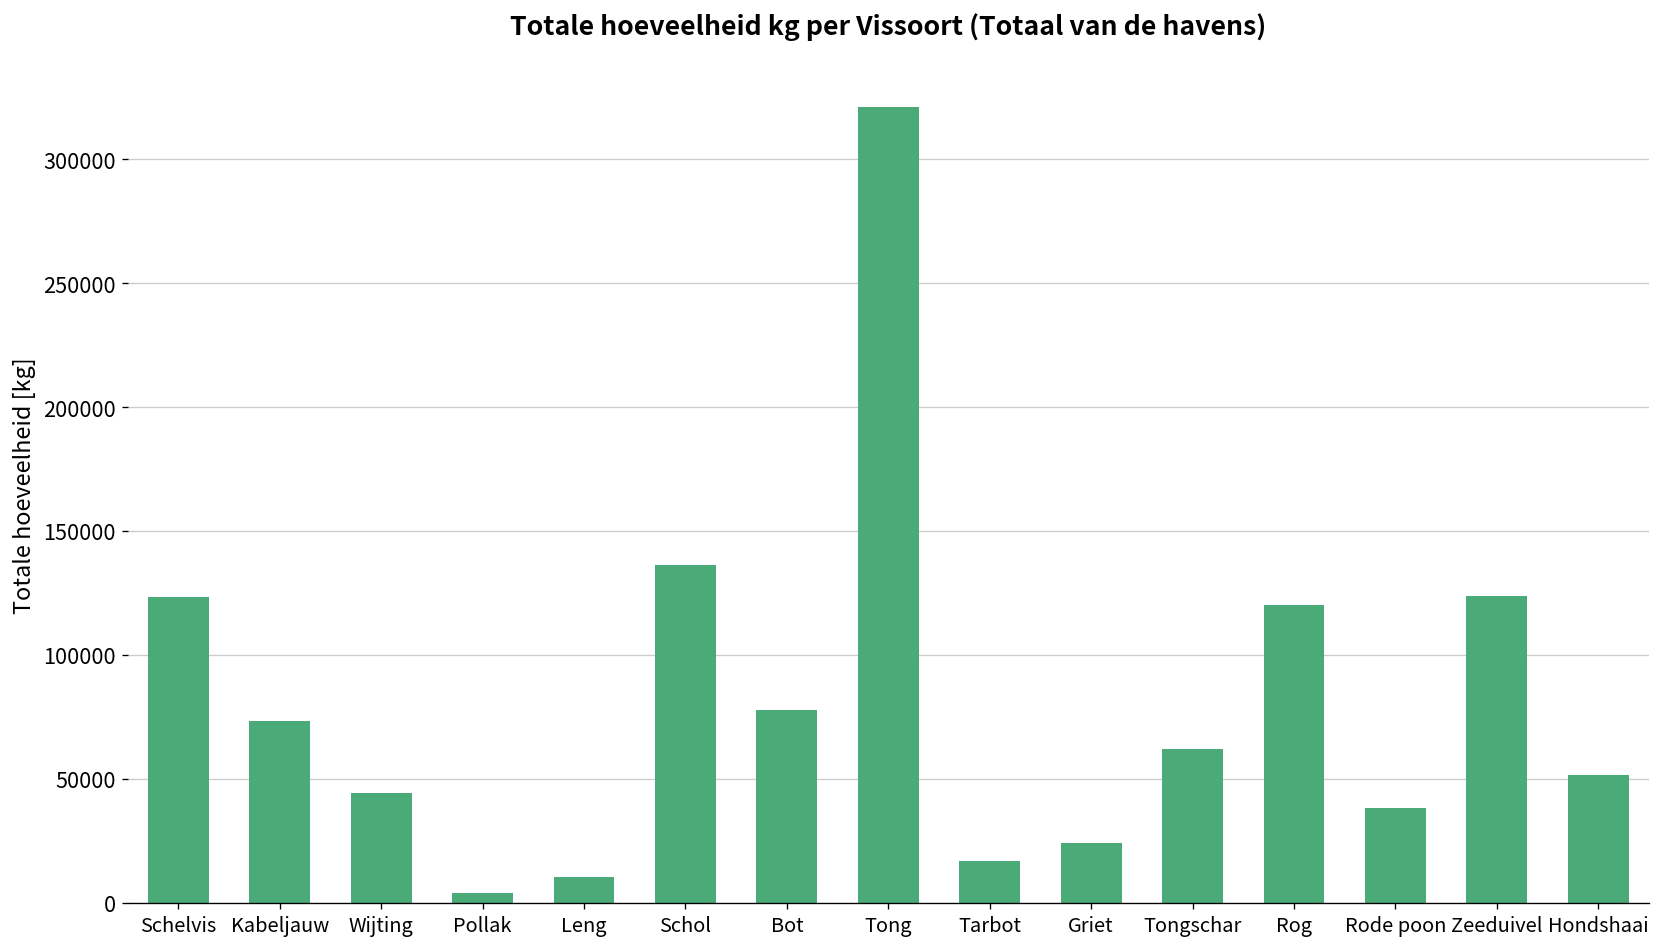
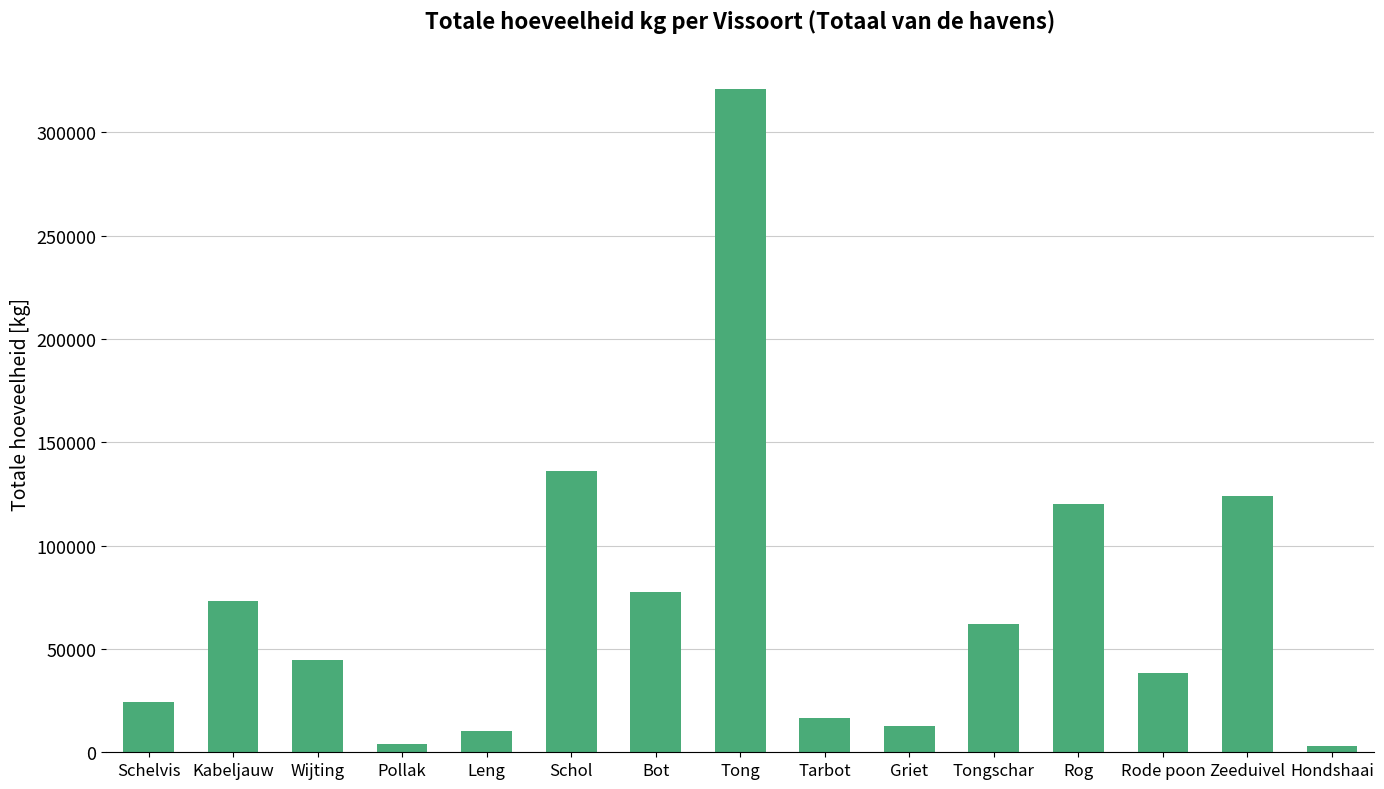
  {
-   "Schelvis": 123000,
+   "Schelvis": 24000,
    "Kabeljauw": 73000,
    "Wijting": 44000,
    "Pollak": 4000,
    "Leng": 10000,
    "Schol": 136000,
    "Bot": 78000,
    "Tong": 321000,
    "Tarbot": 17000,
-   "Griet": 24000,
+   "Griet": 13000,
    "Tongschar": 62000,
    "Rog": 120000,
    "Rode poon": 38000,
    "Zeeduivel": 124000,
-   "Hondshaai": 52000
+   "Hondshaai": 3000
  }
